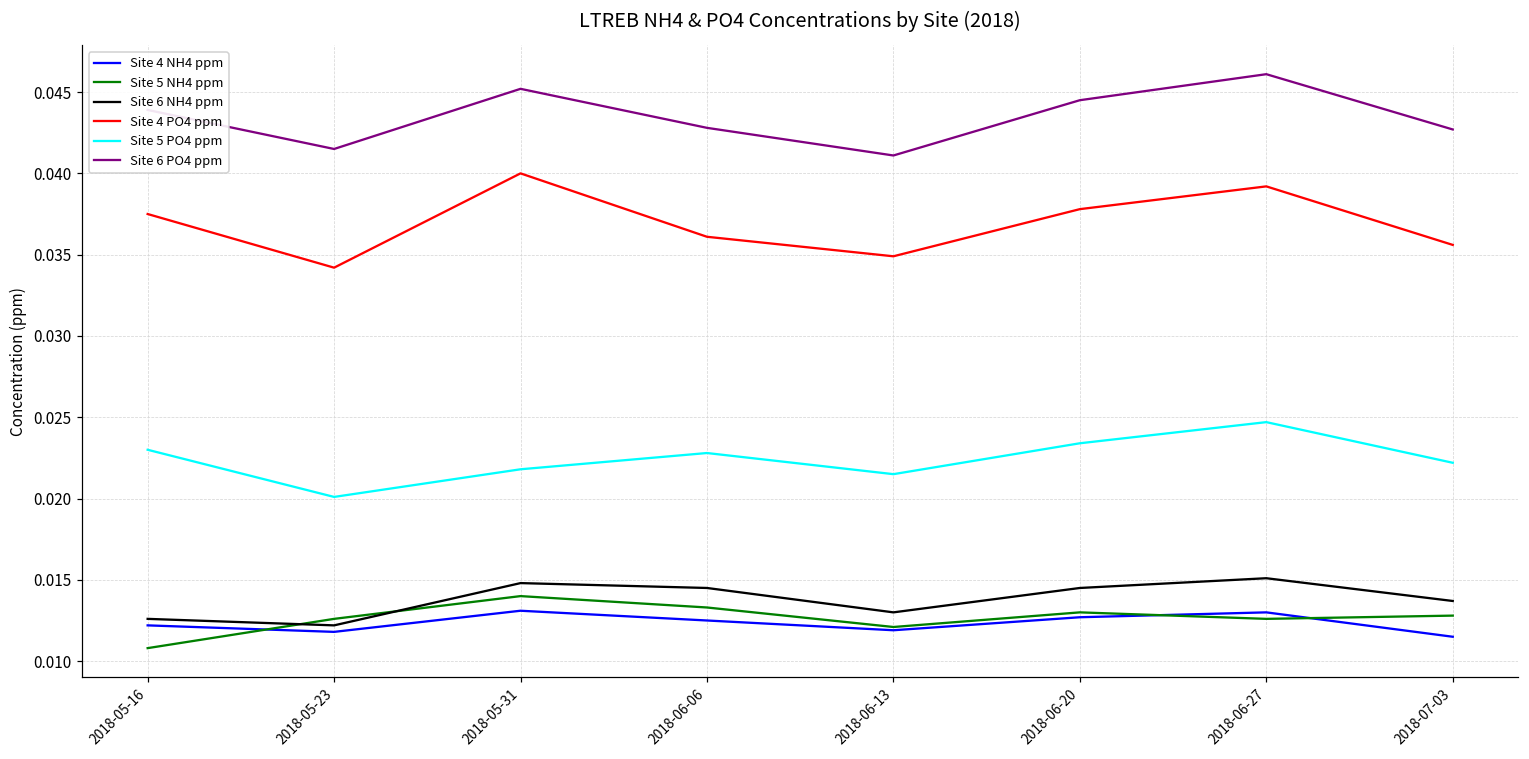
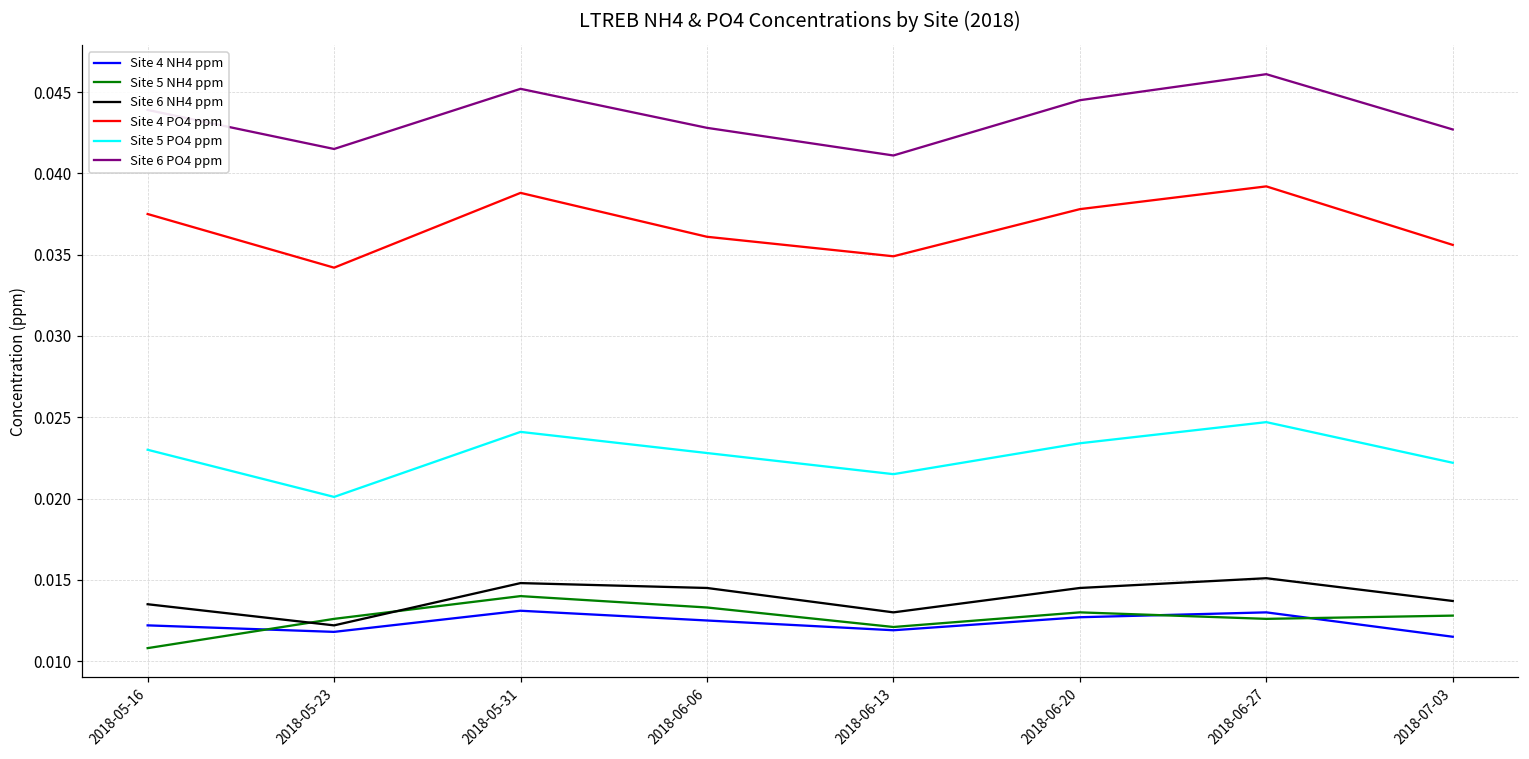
  {
    "Site 4 NH4 ppm": {
      "2018-05-16": 0.0122,
      "2018-05-23": 0.0118,
      "2018-05-31": 0.0131,
      "2018-06-06": 0.0125,
      "2018-06-13": 0.0119,
      "2018-06-20": 0.0127,
      "2018-06-27": 0.0130,
      "2018-07-03": 0.0115
    },
    "Site 5 NH4 ppm": {
      "2018-05-16": 0.0108,
      "2018-05-23": 0.0126,
      "2018-05-31": 0.0140,
      "2018-06-06": 0.0133,
      "2018-06-13": 0.0121,
      "2018-06-20": 0.0130,
      "2018-06-27": 0.0126,
      "2018-07-03": 0.0128
    },
    "Site 6 NH4 ppm": {
-     "2018-05-16": 0.0126,
+     "2018-05-16": 0.0135,
      "2018-05-23": 0.0122,
      "2018-05-31": 0.0148,
      "2018-06-06": 0.0145,
      "2018-06-13": 0.0130,
      "2018-06-20": 0.0145,
      "2018-06-27": 0.0151,
      "2018-07-03": 0.0137
    },
    "Site 4 PO4 ppm": {
      "2018-05-16": 0.0375,
      "2018-05-23": 0.0342,
-     "2018-05-31": 0.0400,
+     "2018-05-31": 0.0388,
      "2018-06-06": 0.0361,
      "2018-06-13": 0.0349,
      "2018-06-20": 0.0378,
      "2018-06-27": 0.0392,
      "2018-07-03": 0.0356
    },
    "Site 5 PO4 ppm": {
      "2018-05-16": 0.0230,
      "2018-05-23": 0.0201,
-     "2018-05-31": 0.0218,
+     "2018-05-31": 0.0241,
      "2018-06-06": 0.0228,
      "2018-06-13": 0.0215,
      "2018-06-20": 0.0234,
      "2018-06-27": 0.0247,
      "2018-07-03": 0.0222
    },
    "Site 6 PO4 ppm": {
      "2018-05-23": 0.0415,
      "2018-05-31": 0.0452,
      "2018-06-06": 0.0428,
      "2018-06-13": 0.0411,
      "2018-06-20": 0.0445,
      "2018-06-27": 0.0461,
      "2018-07-03": 0.0427
    }
  }
